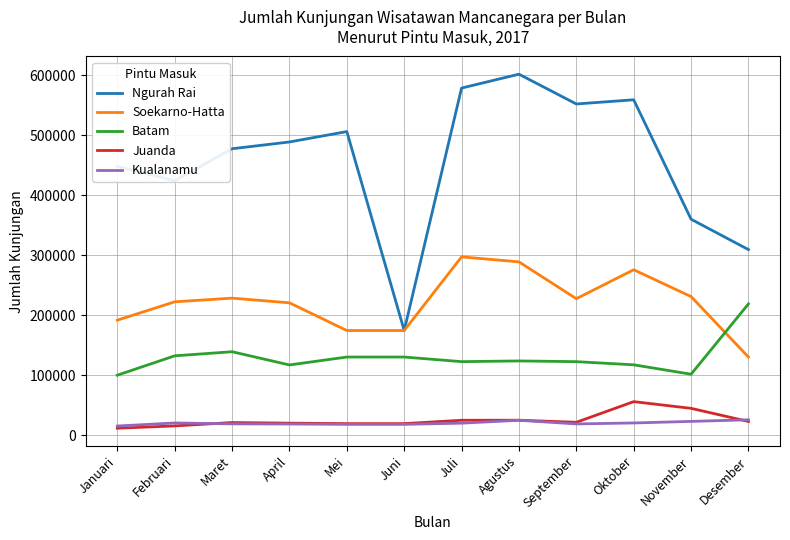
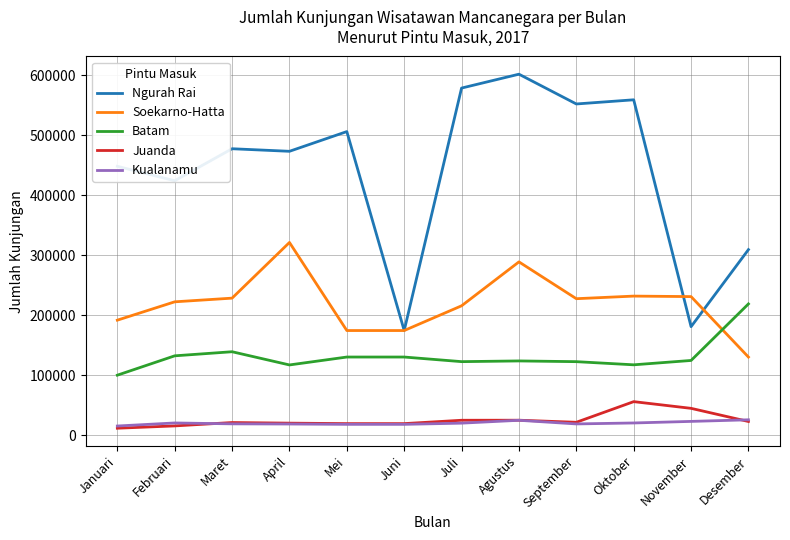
  {
    "Ngurah Rai": {
      "Maret": 480000,
-     "April": 490000,
+     "April": 470000,
      "Mei": 510000,
      "Juli": 580000,
      "Agustus": 600000,
      "September": 550000,
      "Oktober": 560000,
-     "November": 360000,
+     "November": 180000,
      "Desember": 310000
    },
    "Soekarno-Hatta": {
      "Januari": 190000,
      "Februari": 220000,
      "Maret": 230000,
-     "April": 220000,
+     "April": 320000,
      "Mei": 170000,
-     "Juli": 300000,
+     "Juli": 220000,
      "Agustus": 290000,
      "September": 230000,
-     "Oktober": 280000,
+     "Oktober": 230000,
      "November": 230000,
      "Desember": 130000
    },
    "Batam": {
      "Januari": 100000,
      "Februari": 130000,
      "Maret": 140000,
      "April": 120000,
      "Mei": 130000,
      "Juni": 130000,
      "Juli": 120000,
      "Agustus": 120000,
      "September": 120000,
      "Oktober": 120000,
-     "November": 100000,
+     "November": 120000,
      "Desember": 220000
    },
    "Juanda": {
      "Februari": 20000,
      "Juli": 30000,
      "Oktober": 60000,
      "November": 50000
    },
    "Kualanamu": {
      "Februari": 20000,
      "Juli": 20000,
      "Oktober": 20000,
      "November": 20000
    }
  }
